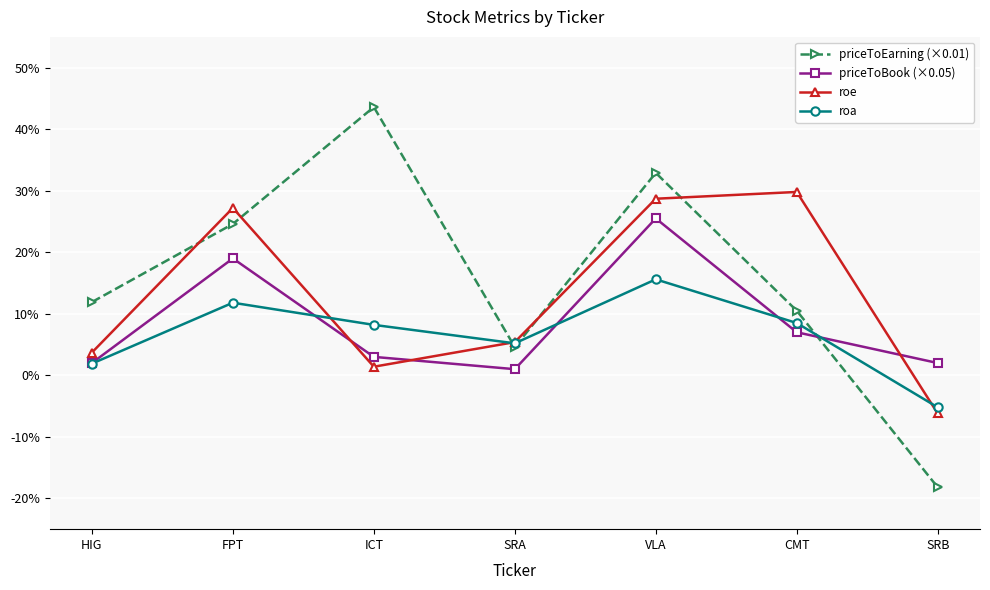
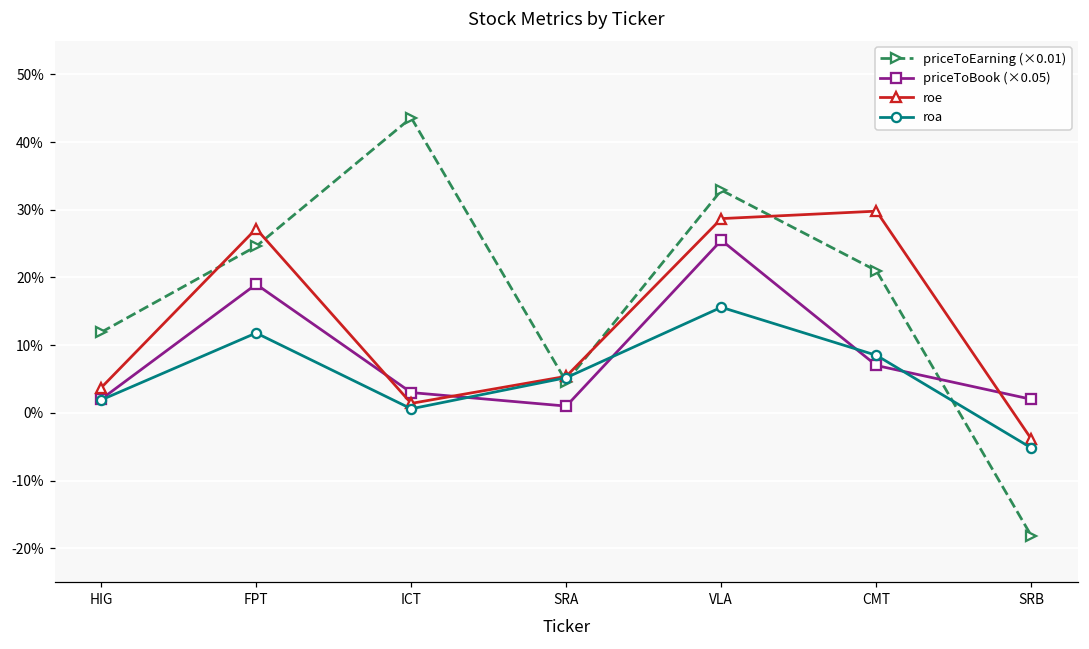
  {
    "priceToEarning (×0.01)": {
      "HIG": "12%",
      "FPT": "25%",
      "ICT": "44%",
      "SRA": "5%",
      "VLA": "33%",
-     "CMT": "11%",
+     "CMT": "21%",
      "SRB": "-18%"
    },
    "priceToBook (×0.05)": {
      "FPT": "19%",
      "ICT": "3%",
      "SRA": "1%",
      "VLA": "26%",
      "CMT": "7%",
      "SRB": "2%"
    },
    "roe": {
      "HIG": "4%",
      "FPT": "27%",
      "ICT": "1%",
      "VLA": "29%",
      "CMT": "30%",
-     "SRB": "-6%"
+     "SRB": "-4%"
    },
    "roa": {
      "FPT": "12%",
-     "ICT": "8%",
+     "ICT": "1%",
      "VLA": "16%",
      "CMT": "9%",
      "SRB": "-5%"
    }
  }
